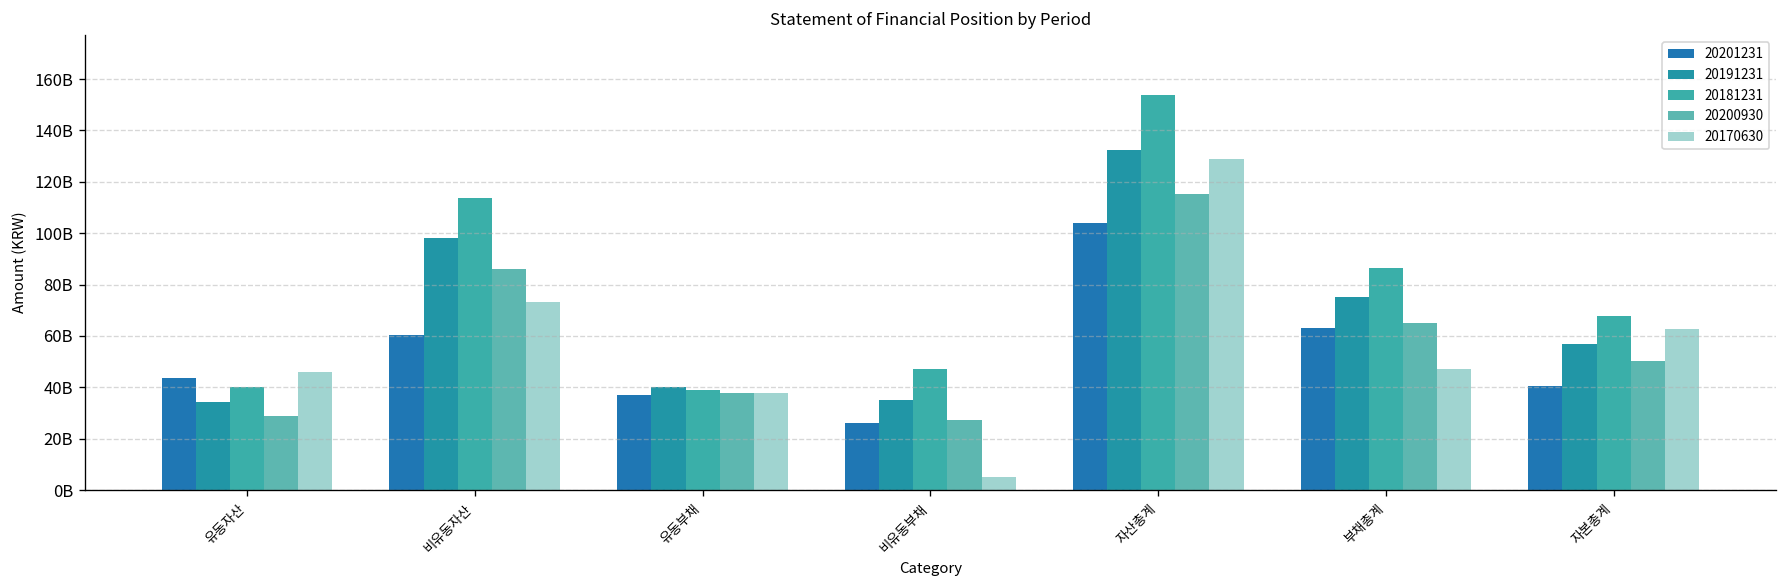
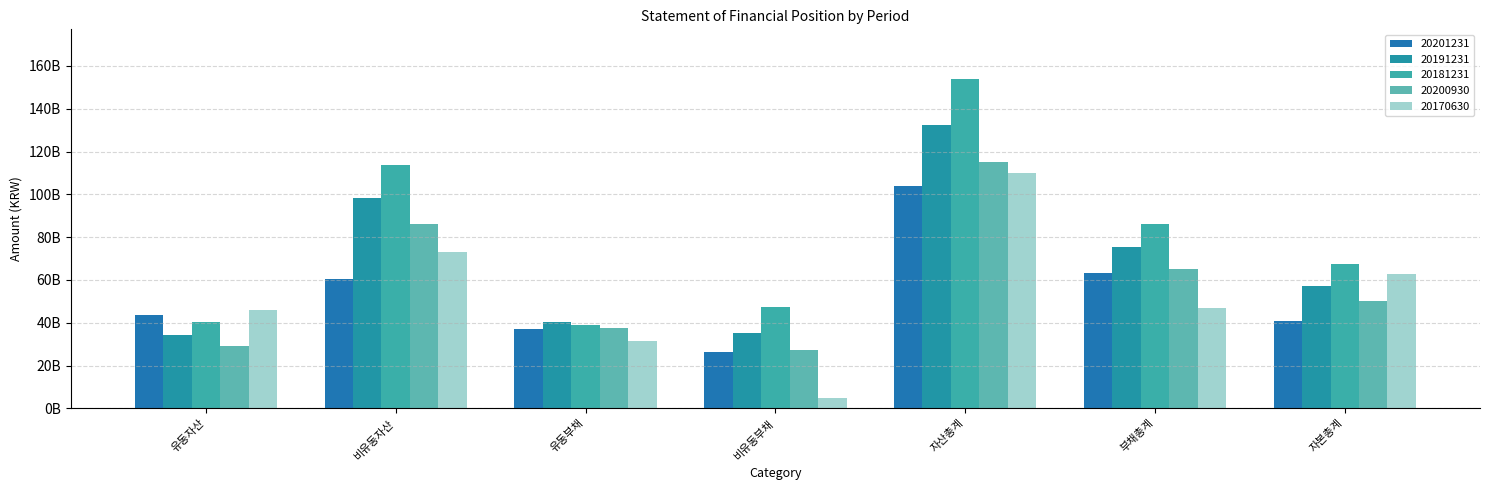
  {
    "20170630": {
      "유동자산": 46000000000,
      "비유동자산": 73000000000,
-     "유동부채": 38000000000,
+     "유동부채": 31000000000,
      "비유동부채": 5000000000,
-     "자산총계": 129000000000,
+     "자산총계": 110000000000,
      "부채총계": 47000000000,
      "자본총계": 63000000000
    }
  }
